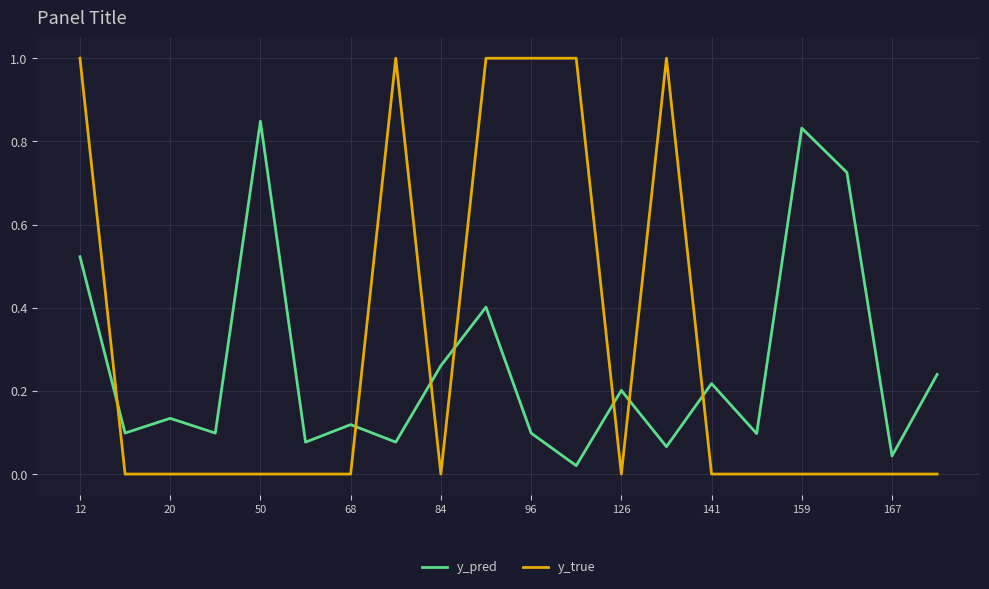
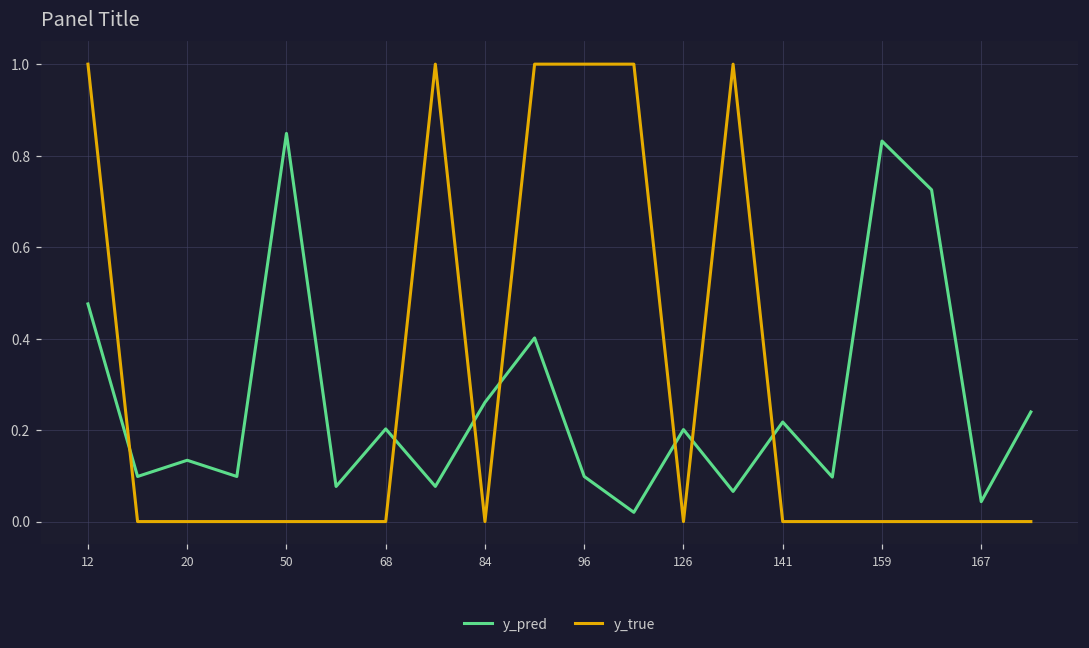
  {
    "y_pred": {
-     "12": 0.52,
+     "12": 0.48,
      "20": 0.13,
      "50": 0.85,
-     "68": 0.12,
+     "68": 0.20,
      "84": 0.26,
      "96": 0.10,
      "126": 0.20,
      "141": 0.22,
      "159": 0.83,
      "167": 0.04
    },
    "y_true": {
      "12": 1.00,
      "20": 0.00,
      "50": 0.00,
      "68": 0.00,
      "84": 0.00,
      "96": 1.00,
      "126": 0.00,
      "141": 0.00,
      "159": 0.00,
      "167": 0.00
    }
  }
